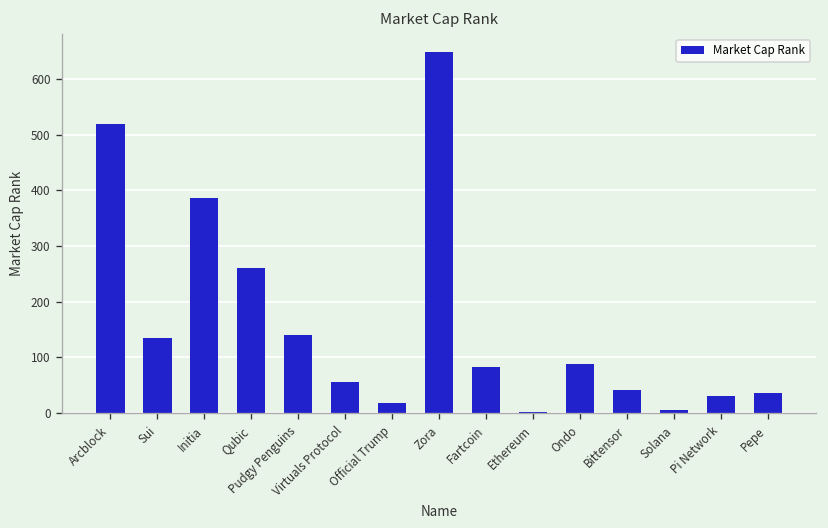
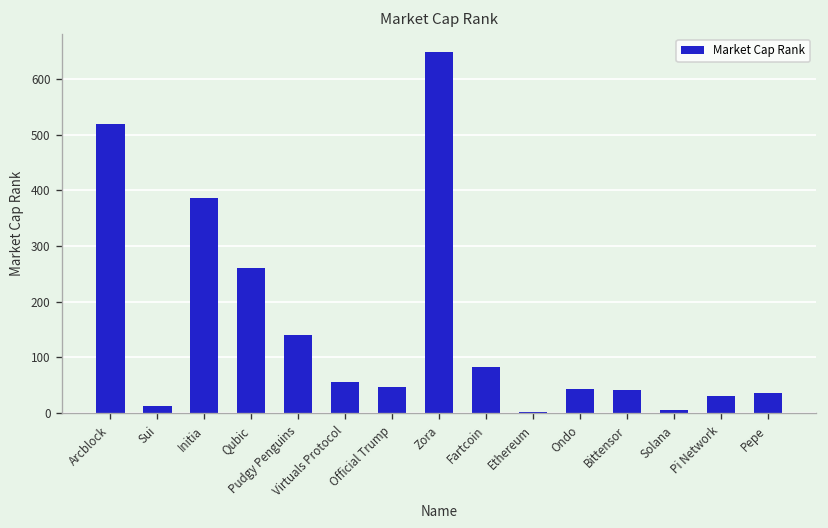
  {
    "Arcblock": 520,
-   "Sui": 130,
+   "Sui": 10,
    "Initia": 390,
    "Qubic": 260,
    "Pudgy Penguins": 140,
    "Virtuals Protocol": 60,
-   "Official Trump": 20,
+   "Official Trump": 50,
    "Zora": 650,
    "Fartcoin": 80,
-   "Ondo": 90,
+   "Ondo": 40,
    "Bittensor": 40,
    "Solana": 10,
    "Pi Network": 30,
    "Pepe": 40
  }
